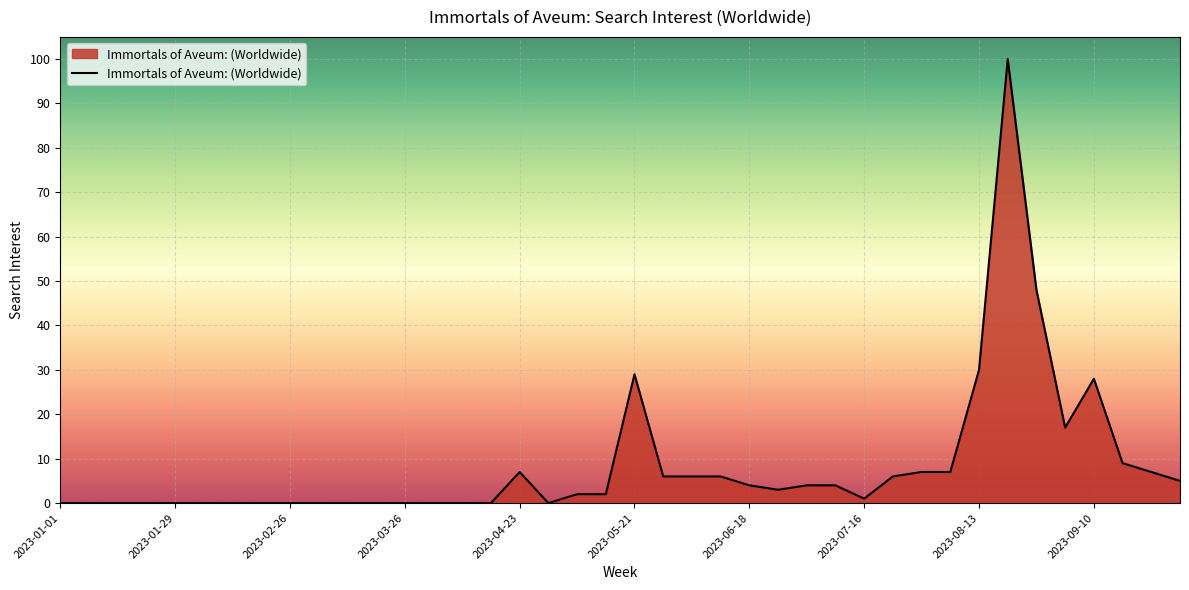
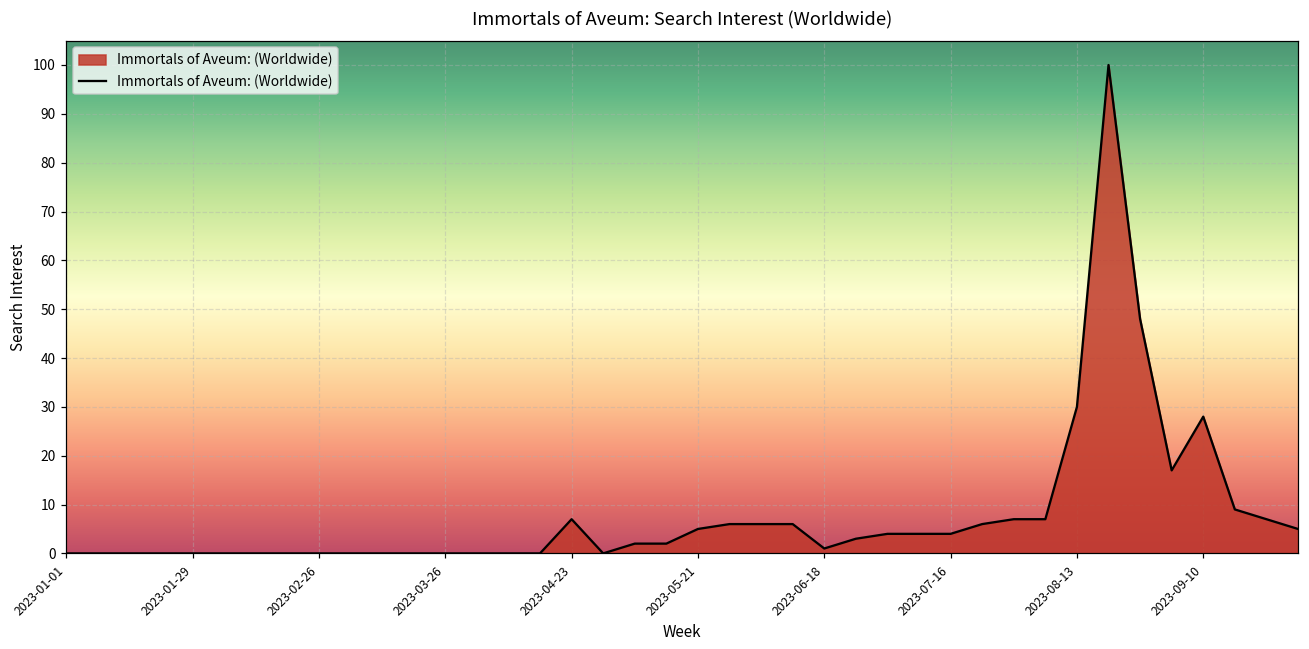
  {
    "2023-01-01": 0,
    "2023-01-29": 0,
    "2023-02-26": 0,
    "2023-03-26": 0,
    "2023-04-23": 7,
-   "2023-05-21": 29,
-   "2023-06-18": 4,
-   "2023-07-16": 1,
+   "2023-05-21": 5,
+   "2023-06-18": 1,
+   "2023-07-16": 4,
    "2023-08-13": 30,
    "2023-09-10": 28
  }
